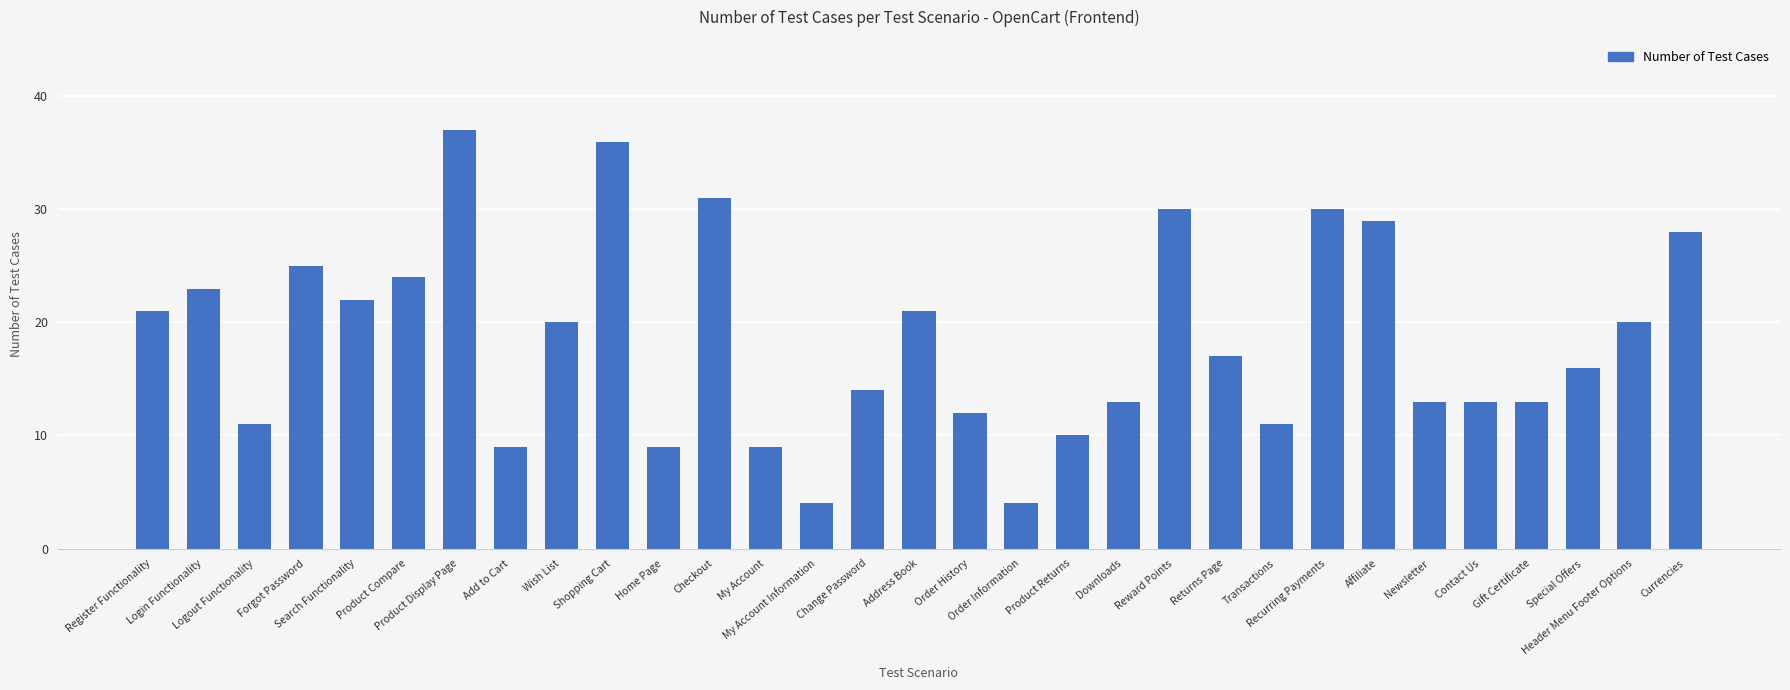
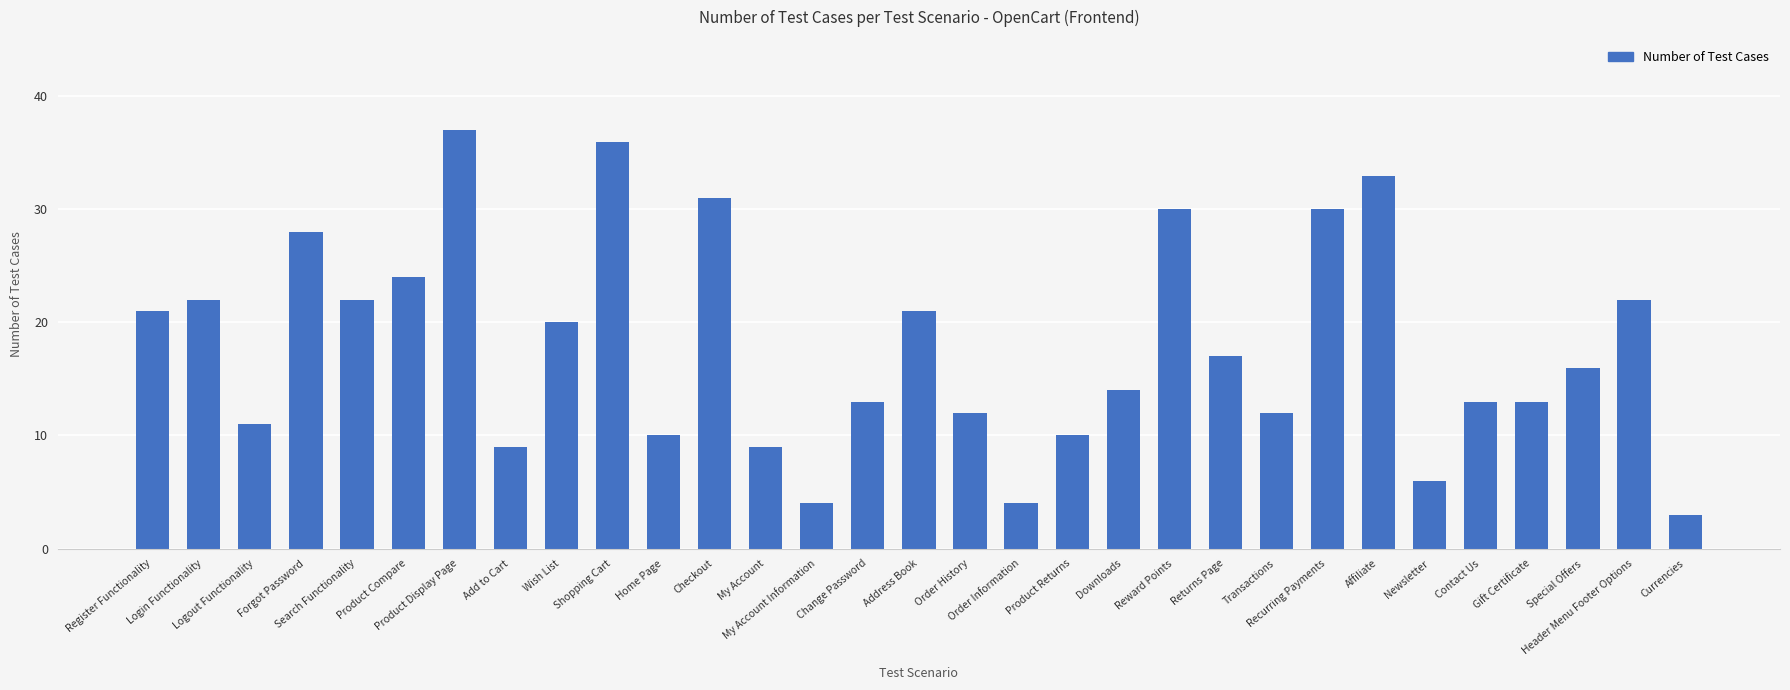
  {
    "Register Functionality": 21,
-   "Login Functionality": 23,
+   "Login Functionality": 22,
    "Logout Functionality": 11,
-   "Forgot Password": 25,
+   "Forgot Password": 28,
    "Search Functionality": 22,
    "Product Compare": 24,
    "Product Display Page": 37,
    "Add to Cart": 9,
    "Wish List": 20,
    "Shopping Cart": 36,
-   "Home Page": 9,
+   "Home Page": 10,
    "Checkout": 31,
    "My Account": 9,
    "My Account Information": 4,
-   "Change Password": 14,
+   "Change Password": 13,
    "Address Book": 21,
    "Order History": 12,
    "Order Information": 4,
    "Product Returns": 10,
-   "Downloads": 13,
+   "Downloads": 14,
    "Reward Points": 30,
    "Returns Page": 17,
-   "Transactions": 11,
+   "Transactions": 12,
    "Recurring Payments": 30,
-   "Affiliate": 29,
-   "Newsletter": 13,
+   "Affiliate": 33,
+   "Newsletter": 6,
    "Contact Us": 13,
    "Gift Certificate": 13,
    "Special Offers": 16,
-   "Header Menu Footer Options": 20,
-   "Currencies": 28
+   "Header Menu Footer Options": 22,
+   "Currencies": 3
  }
